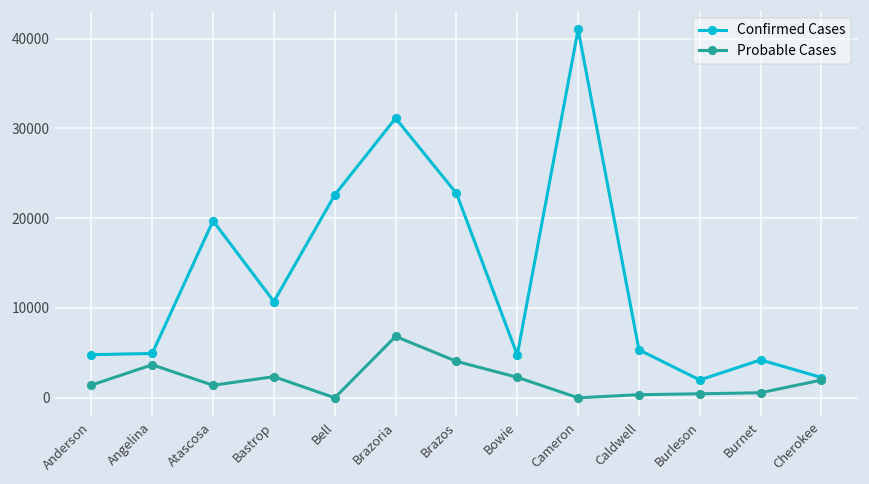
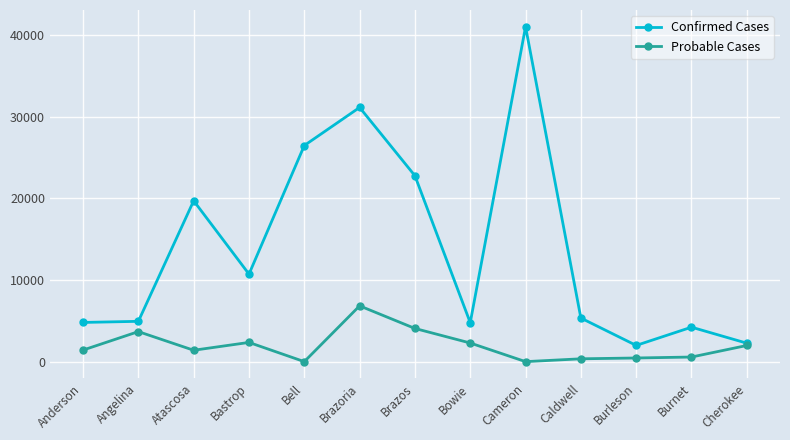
  {
    "Confirmed Cases": {
      "Anderson": 5000,
      "Angelina": 5000,
      "Atascosa": 20000,
      "Bastrop": 11000,
-     "Bell": 23000,
+     "Bell": 26000,
      "Brazoria": 31000,
      "Brazos": 23000,
      "Bowie": 5000,
      "Cameron": 41000,
      "Caldwell": 5000,
      "Burleson": 2000,
      "Burnet": 4000
    },
    "Probable Cases": {
      "Anderson": 1000,
      "Angelina": 4000,
      "Atascosa": 1000,
      "Bastrop": 2000,
      "Bell": 0,
      "Brazoria": 7000,
      "Brazos": 4000,
      "Bowie": 2000,
      "Cameron": 0,
      "Caldwell": 0,
      "Burleson": 0,
      "Burnet": 1000
    }
  }
